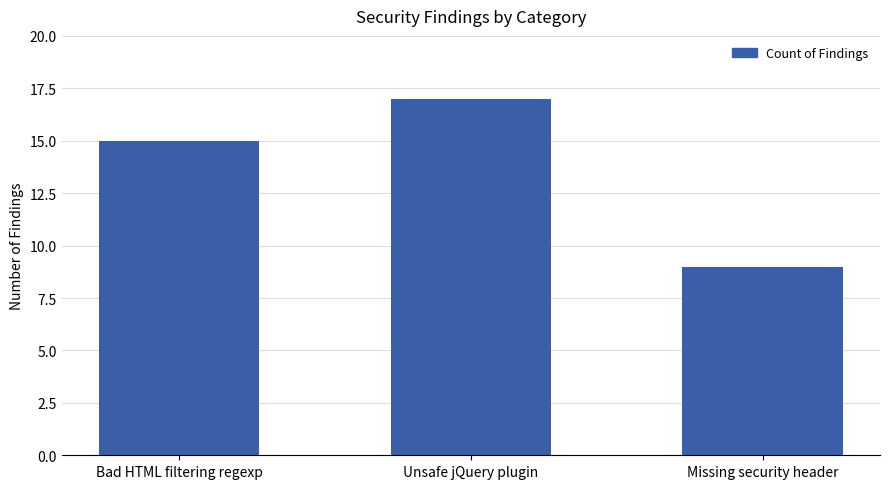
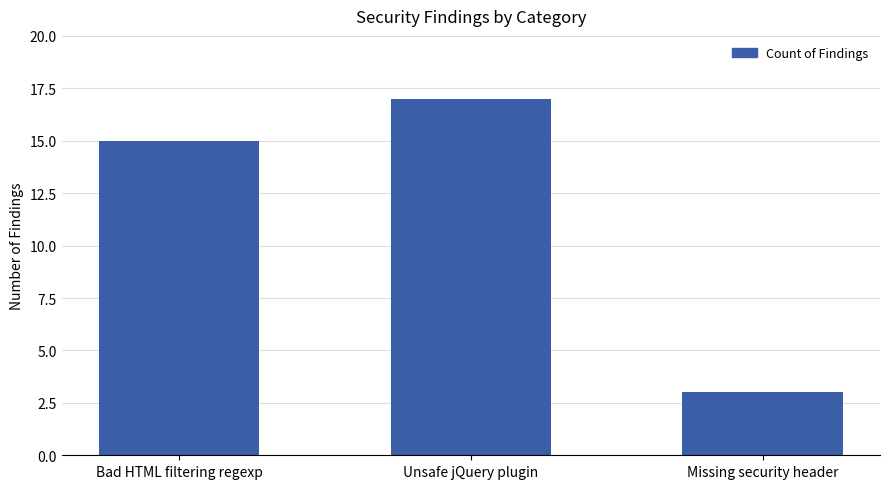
  {
    "Bad HTML filtering regexp": 15,
    "Unsafe jQuery plugin": 17,
-   "Missing security header": 9
+   "Missing security header": 3
  }
